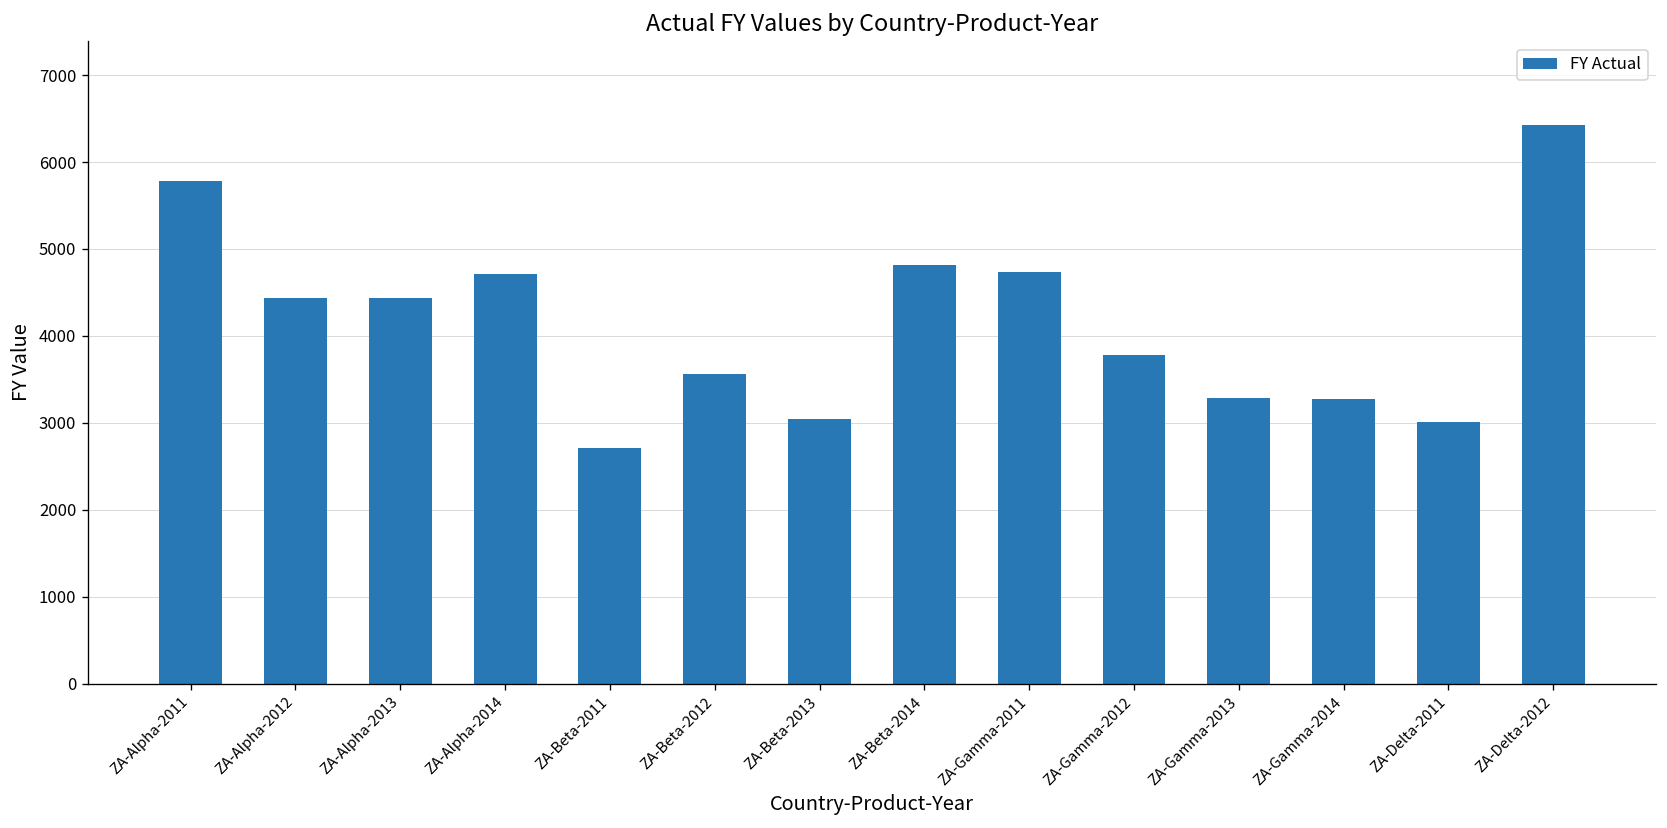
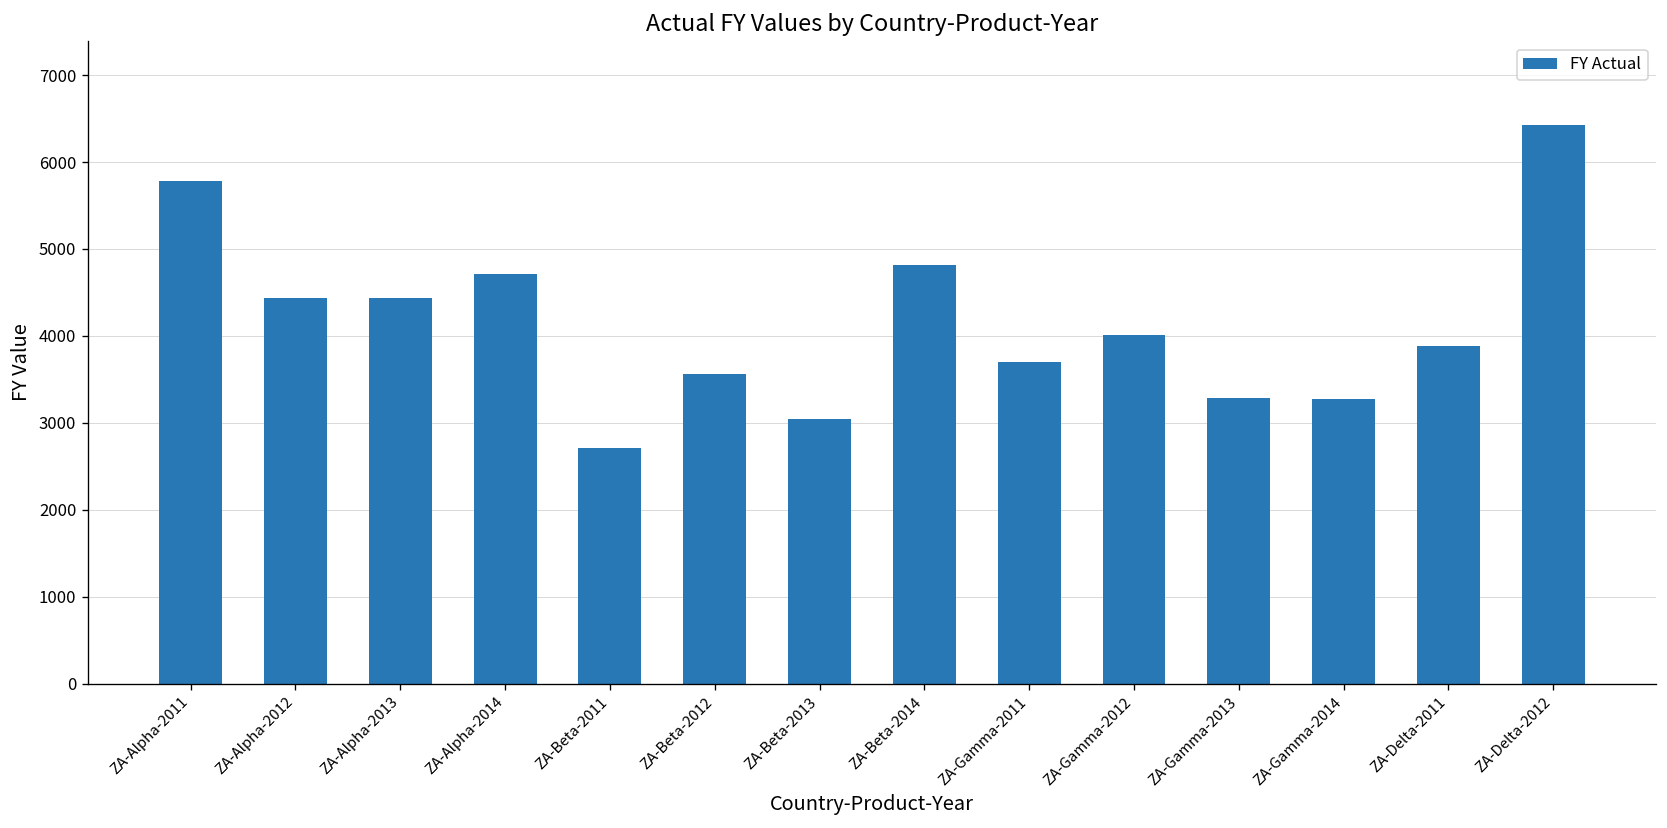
  {
    "ZA-Alpha-2011": 5800,
    "ZA-Alpha-2012": 4400,
    "ZA-Alpha-2013": 4400,
    "ZA-Alpha-2014": 4700,
    "ZA-Beta-2011": 2700,
    "ZA-Beta-2012": 3600,
    "ZA-Beta-2013": 3000,
    "ZA-Beta-2014": 4800,
-   "ZA-Gamma-2011": 4700,
-   "ZA-Gamma-2012": 3800,
+   "ZA-Gamma-2011": 3700,
+   "ZA-Gamma-2012": 4000,
    "ZA-Gamma-2013": 3300,
    "ZA-Gamma-2014": 3300,
-   "ZA-Delta-2011": 3000,
+   "ZA-Delta-2011": 3900,
    "ZA-Delta-2012": 6400
  }
